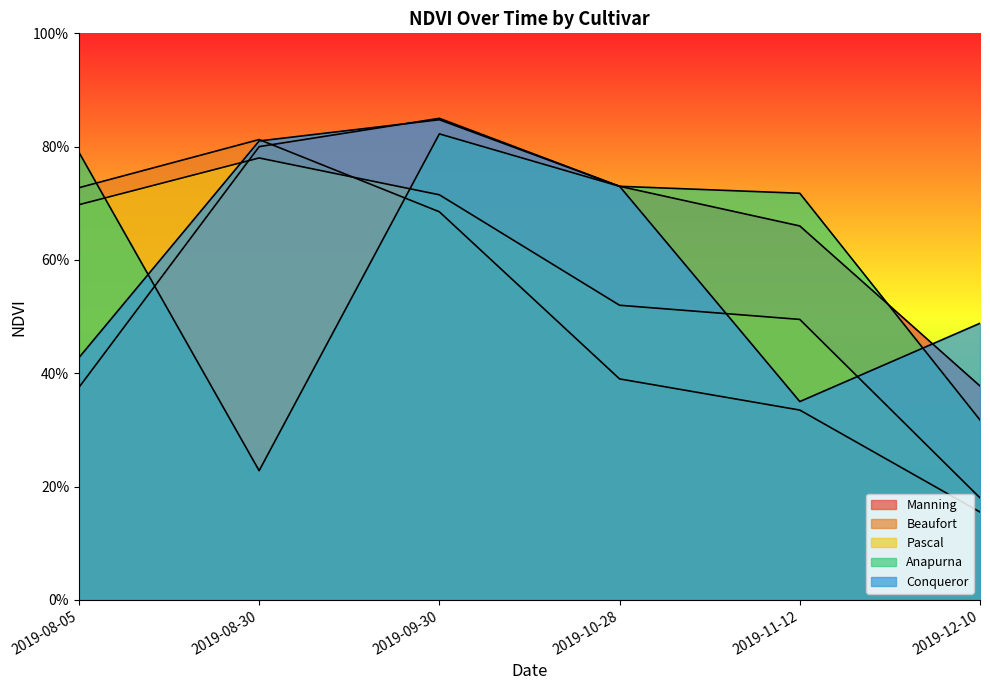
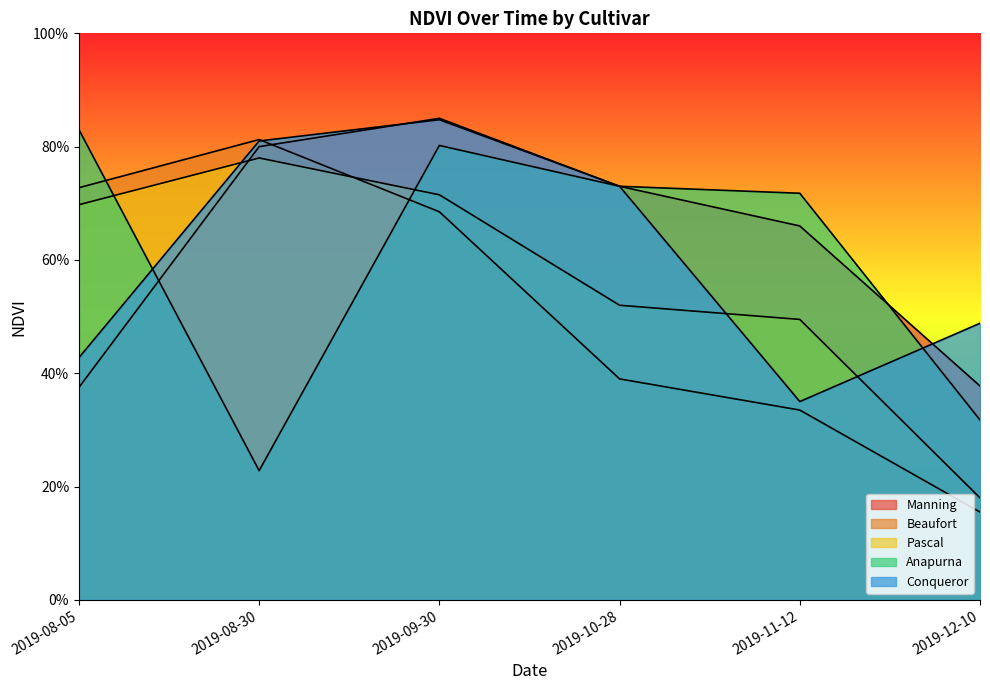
  {
    "Anapurna": {
-     "2019-08-05": "79%",
+     "2019-08-05": "83%",
      "2019-08-30": "23%",
-     "2019-09-30": "82%",
+     "2019-09-30": "80%",
      "2019-11-12": "72%",
      "2019-12-10": "32%"
    },
    "Conqueror": {
      "2019-08-05": "43%",
      "2019-11-12": "35%",
      "2019-12-10": "49%"
    }
  }
